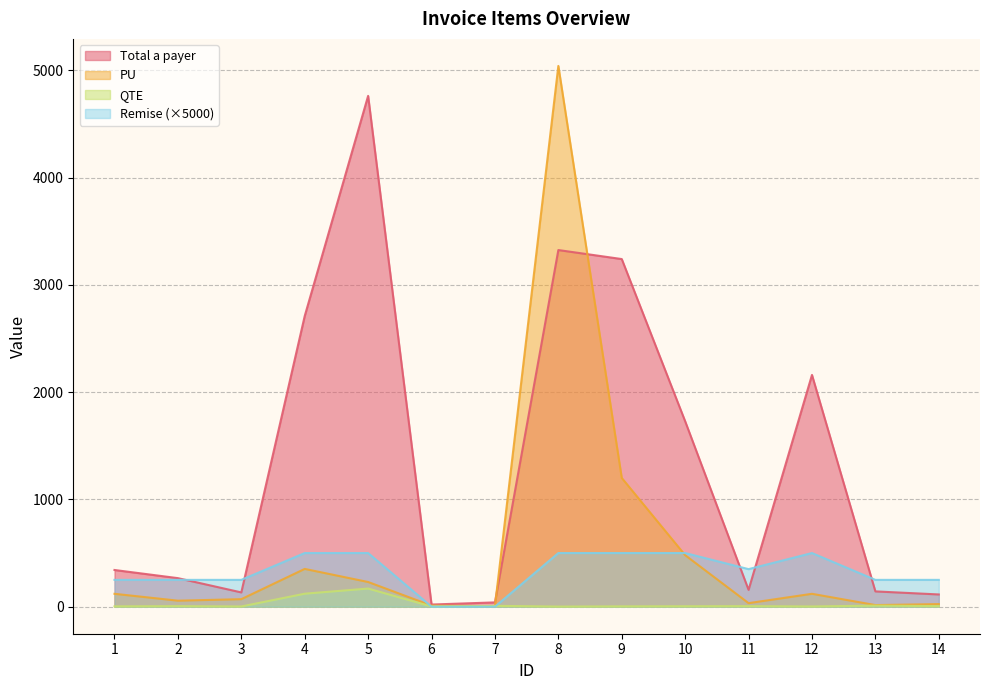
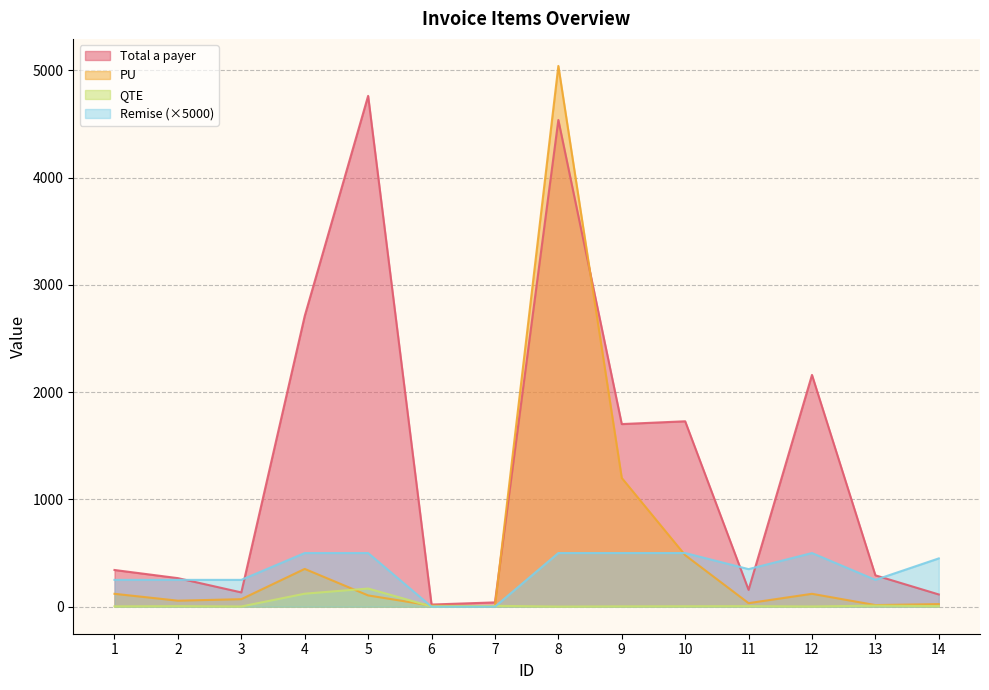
  {
    "Total a payer": {
      "1": 340,
      "3": 130,
      "4": 2710,
      "5": 4760,
      "7": 40,
-     "8": 3320,
-     "9": 3240,
+     "8": 4540,
+     "9": 1700,
      "10": 1730,
      "11": 160,
      "12": 2160,
-     "13": 140,
+     "13": 290,
      "14": 110
    },
    "PU": {
      "1": 120,
      "2": 60,
      "3": 70,
      "4": 350,
-     "5": 230,
+     "5": 110,
      "8": 5040,
      "9": 1200,
      "11": 30,
      "12": 120
    },
    "QTE": {
      "1": 0,
      "2": 10,
      "3": 0,
      "4": 120,
      "5": 170,
      "8": 0,
      "9": 0,
      "10": 0,
      "11": 10,
      "12": 0
    },
    "Remise (×5000)": {
      "1": 250,
      "3": 250,
      "4": 500,
      "5": 500,
      "8": 500,
      "9": 500,
      "11": 350,
      "12": 500,
      "13": 250,
-     "14": 250
+     "14": 450
    }
  }
